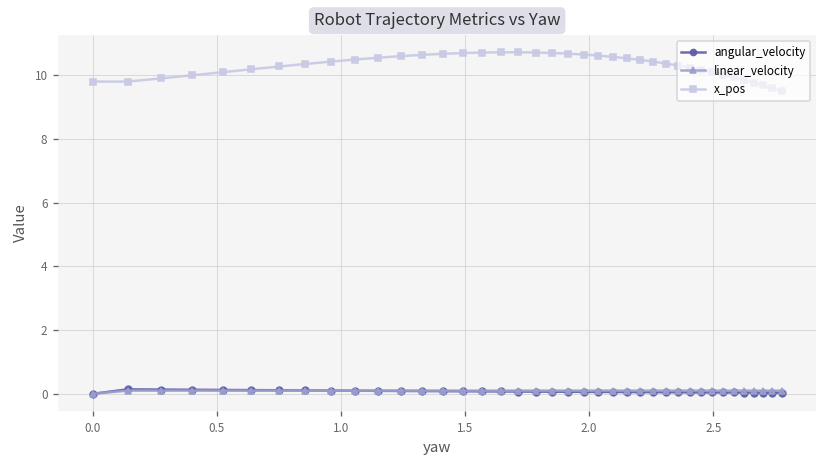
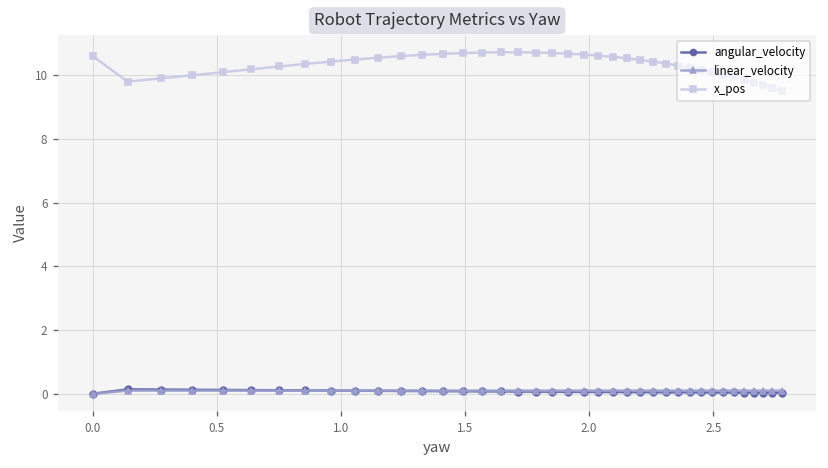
  {
    "x_pos": {
-     "0.0": 9.8
+     "0.0": 10.6
    }
  }
